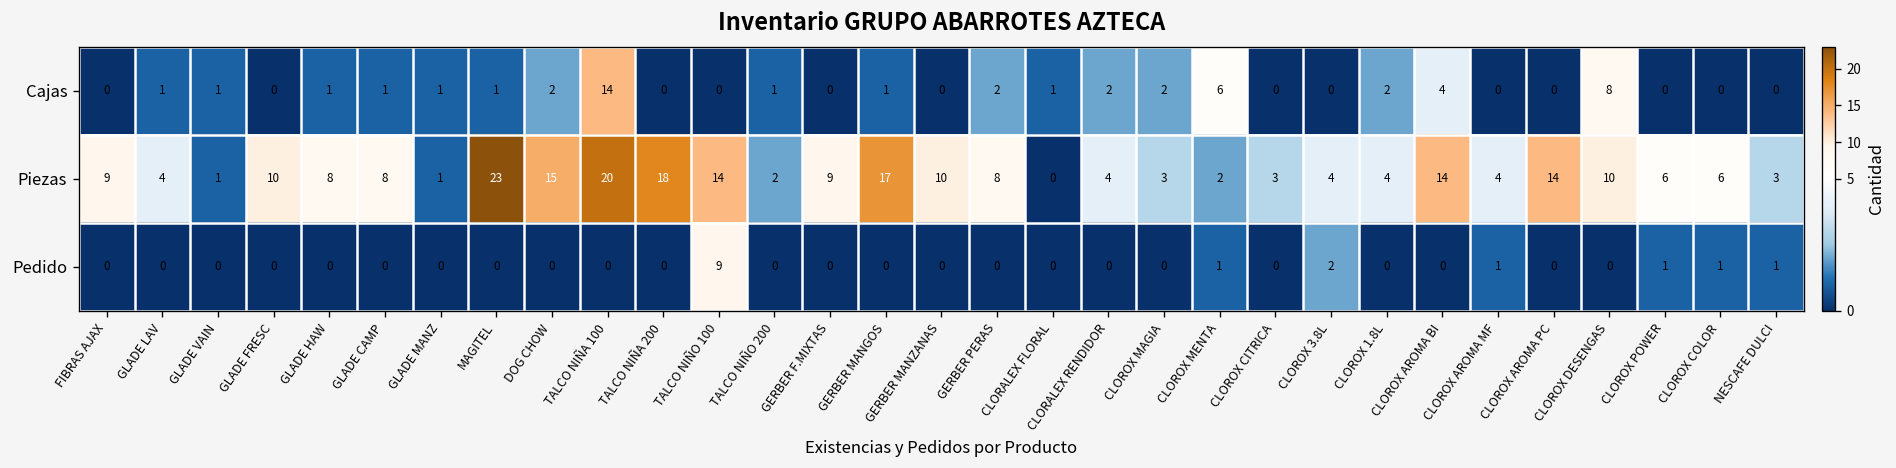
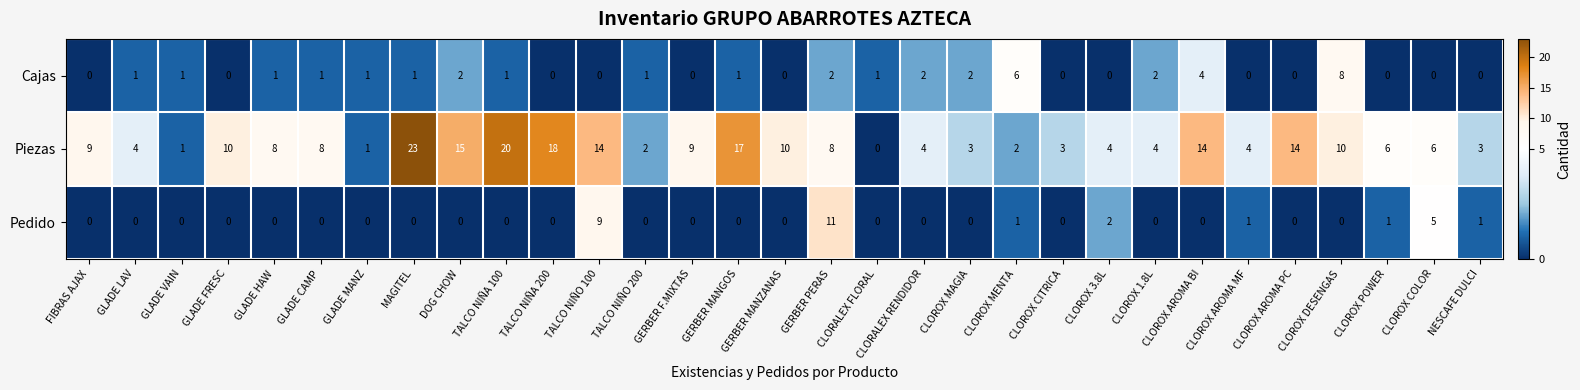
  {
    "Cajas": {
      "FIBRAS AJAX": 0,
      "GLADE LAV": 1,
      "GLADE VAIN": 1,
      "GLADE FRESC": 0,
      "GLADE HAW": 1,
      "GLADE CAMP": 1,
      "GLADE MANZ": 1,
      "MAGITEL": 1,
      "DOG CHOW": 2,
-     "TALCO NIÑA 100": 14,
+     "TALCO NIÑA 100": 1,
      "TALCO NIÑA 200": 0,
      "TALCO NIÑO 100": 0,
      "TALCO NIÑO 200": 1,
      "GERBER F.MIXTAS": 0,
      "GERBER MANGOS": 1,
      "GERBER MANZANAS": 0,
      "GERBER PERAS": 2,
      "CLORALEX FLORAL": 1,
      "CLORALEX RENDIDOR": 2,
      "CLOROX MAGIA": 2,
      "CLOROX MENTA": 6,
      "CLOROX CITRICA": 0,
      "CLOROX 3.8L": 0,
      "CLOROX 1.8L": 2,
      "CLOROX AROMA BI": 4,
      "CLOROX AROMA MF": 0,
      "CLOROX AROMA PC": 0,
      "CLOROX DESENGAS": 8,
      "CLOROX POWER": 0,
      "CLOROX COLOR": 0,
      "NESCAFE DULCI": 0
    },
    "Piezas": {
      "FIBRAS AJAX": 9,
      "GLADE LAV": 4,
      "GLADE VAIN": 1,
      "GLADE FRESC": 10,
      "GLADE HAW": 8,
      "GLADE CAMP": 8,
      "GLADE MANZ": 1,
      "MAGITEL": 23,
      "DOG CHOW": 15,
      "TALCO NIÑA 100": 20,
      "TALCO NIÑA 200": 18,
      "TALCO NIÑO 100": 14,
      "TALCO NIÑO 200": 2,
      "GERBER F.MIXTAS": 9,
      "GERBER MANGOS": 17,
      "GERBER MANZANAS": 10,
      "GERBER PERAS": 8,
      "CLORALEX FLORAL": 0,
      "CLORALEX RENDIDOR": 4,
      "CLOROX MAGIA": 3,
      "CLOROX MENTA": 2,
      "CLOROX CITRICA": 3,
      "CLOROX 3.8L": 4,
      "CLOROX 1.8L": 4,
      "CLOROX AROMA BI": 14,
      "CLOROX AROMA MF": 4,
      "CLOROX AROMA PC": 14,
      "CLOROX DESENGAS": 10,
      "CLOROX POWER": 6,
      "CLOROX COLOR": 6,
      "NESCAFE DULCI": 3
    },
    "Pedido": {
      "FIBRAS AJAX": 0,
      "GLADE LAV": 0,
      "GLADE VAIN": 0,
      "GLADE FRESC": 0,
      "GLADE HAW": 0,
      "GLADE CAMP": 0,
      "GLADE MANZ": 0,
      "MAGITEL": 0,
      "DOG CHOW": 0,
      "TALCO NIÑA 100": 0,
      "TALCO NIÑA 200": 0,
      "TALCO NIÑO 100": 9,
      "TALCO NIÑO 200": 0,
      "GERBER F.MIXTAS": 0,
      "GERBER MANGOS": 0,
      "GERBER MANZANAS": 0,
-     "GERBER PERAS": 0,
+     "GERBER PERAS": 11,
      "CLORALEX FLORAL": 0,
      "CLORALEX RENDIDOR": 0,
      "CLOROX MAGIA": 0,
      "CLOROX MENTA": 1,
      "CLOROX CITRICA": 0,
      "CLOROX 3.8L": 2,
      "CLOROX 1.8L": 0,
      "CLOROX AROMA BI": 0,
      "CLOROX AROMA MF": 1,
      "CLOROX AROMA PC": 0,
      "CLOROX DESENGAS": 0,
      "CLOROX POWER": 1,
-     "CLOROX COLOR": 1,
+     "CLOROX COLOR": 5,
      "NESCAFE DULCI": 1
    }
  }
